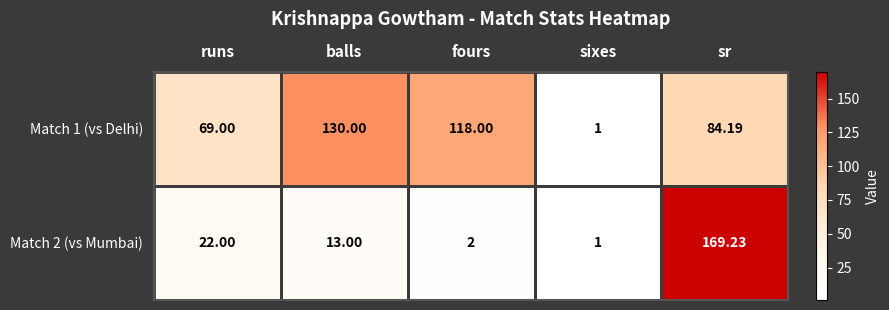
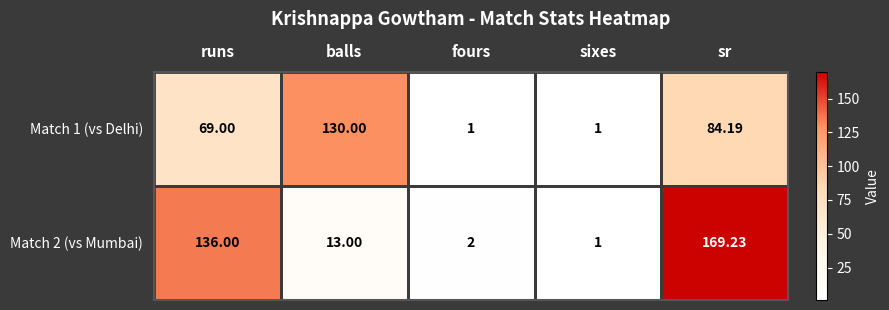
  {
    "Match 1 (vs Delhi)": {
      "runs": 69.00,
      "balls": 130.00,
-     "fours": 118.00,
+     "fours": 1,
      "sixes": 1,
      "sr": 84.19
    },
    "Match 2 (vs Mumbai)": {
-     "runs": 22.00,
+     "runs": 136.00,
      "balls": 13.00,
      "fours": 2,
      "sixes": 1,
      "sr": 169.23
    }
  }
